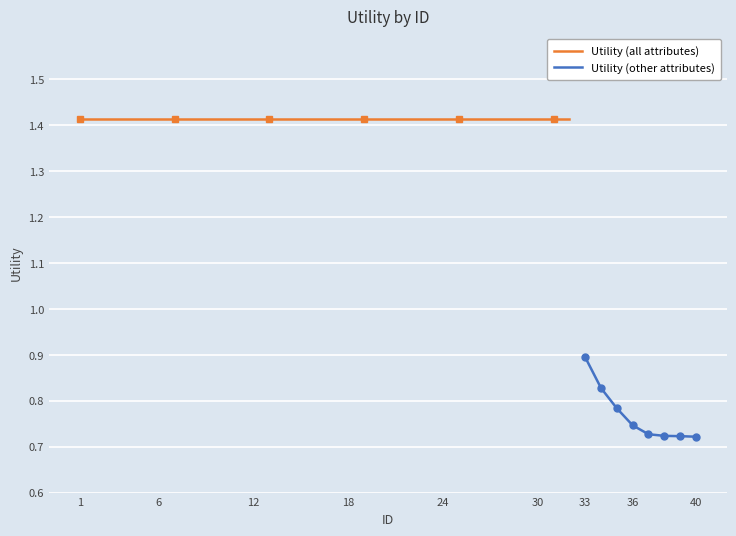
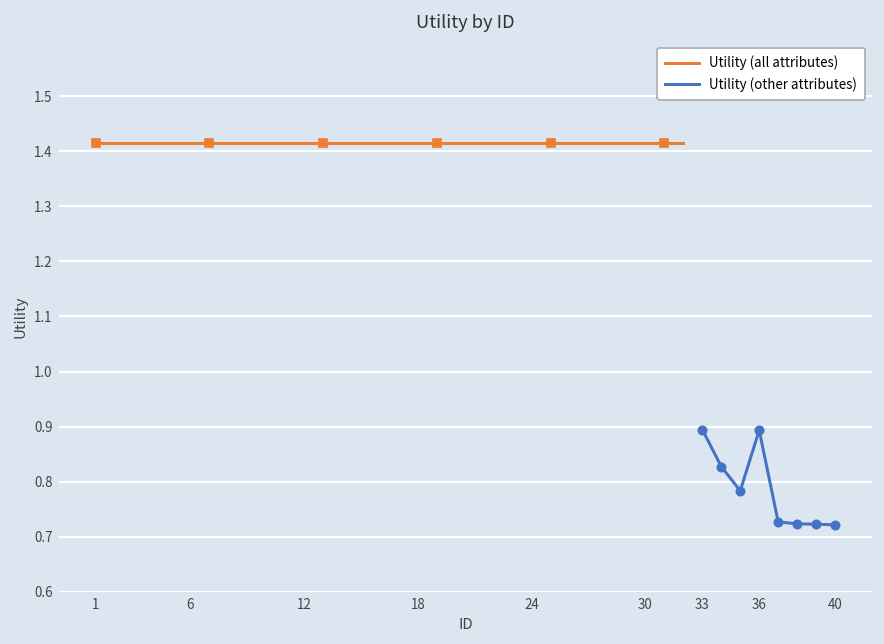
  {
    "Utility (other attributes)": {
      "33": 0.89,
-     "36": 0.75,
+     "36": 0.89,
      "40": 0.72
    }
  }
